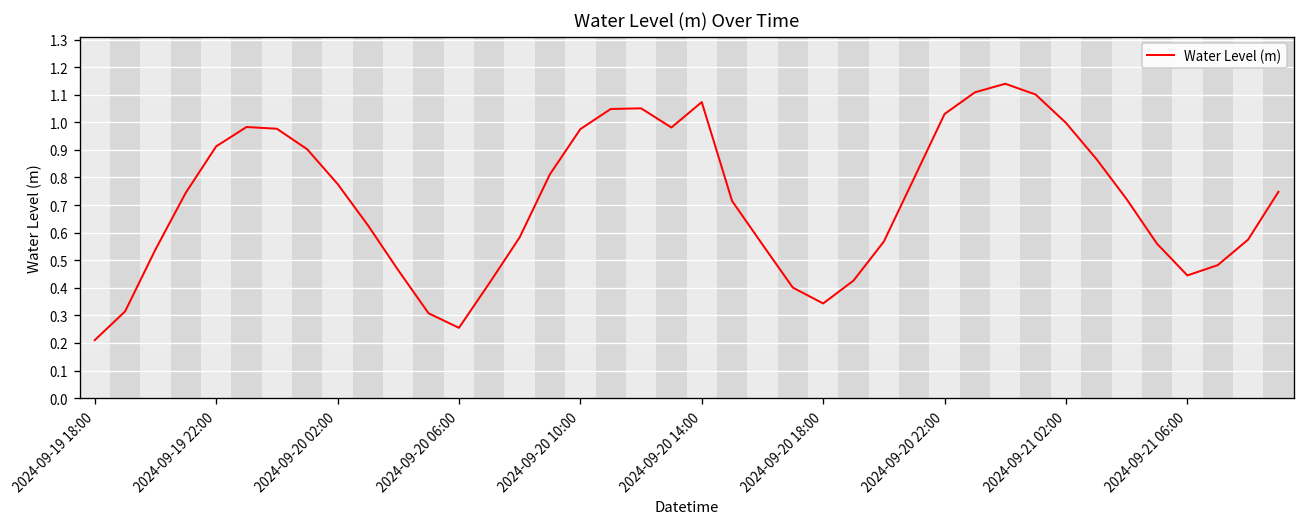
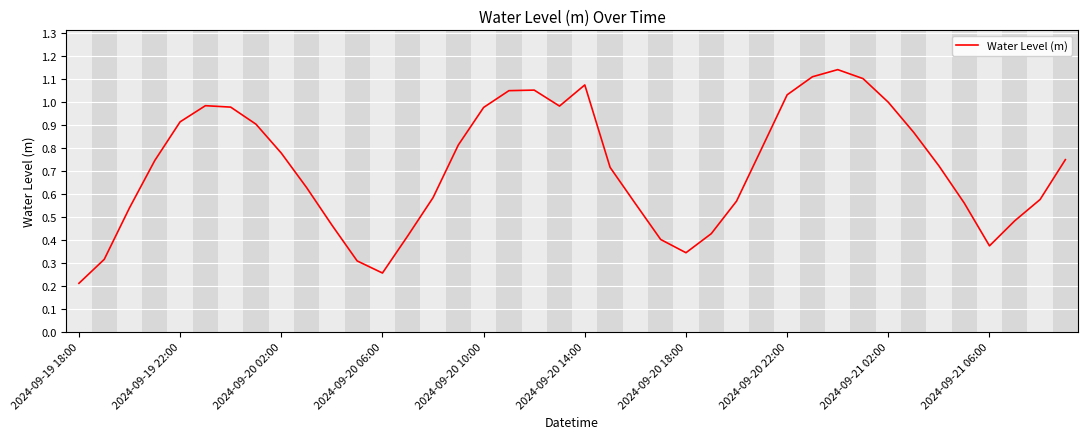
  {
    "2024-09-19 18:00": 0.21,
    "2024-09-19 22:00": 0.91,
    "2024-09-20 02:00": 0.78,
    "2024-09-20 06:00": 0.25,
    "2024-09-20 10:00": 0.98,
    "2024-09-20 14:00": 1.07,
    "2024-09-20 18:00": 0.34,
    "2024-09-20 22:00": 1.03,
    "2024-09-21 02:00": 1.00,
-   "2024-09-21 06:00": 0.44
+   "2024-09-21 06:00": 0.37
  }
